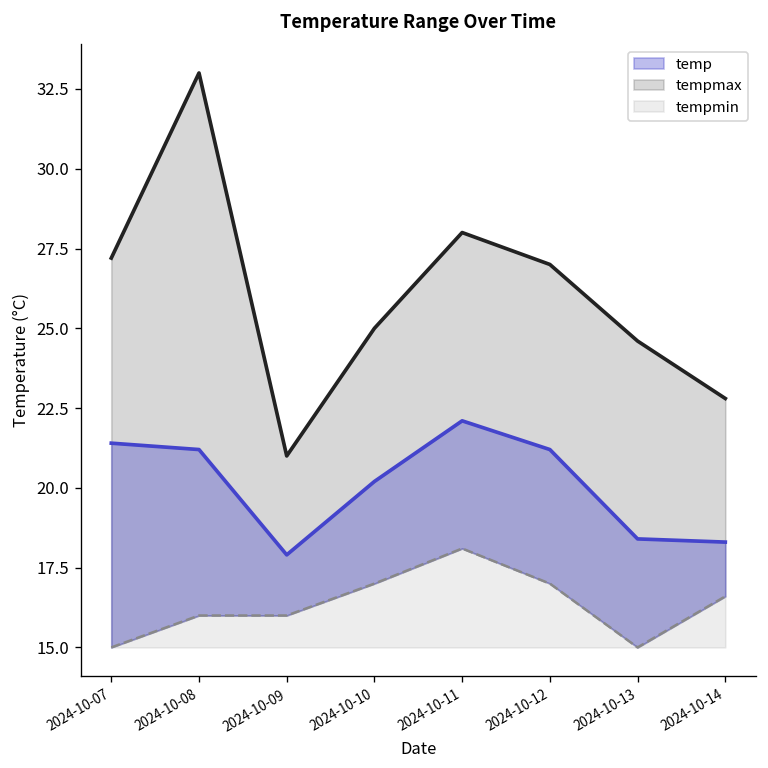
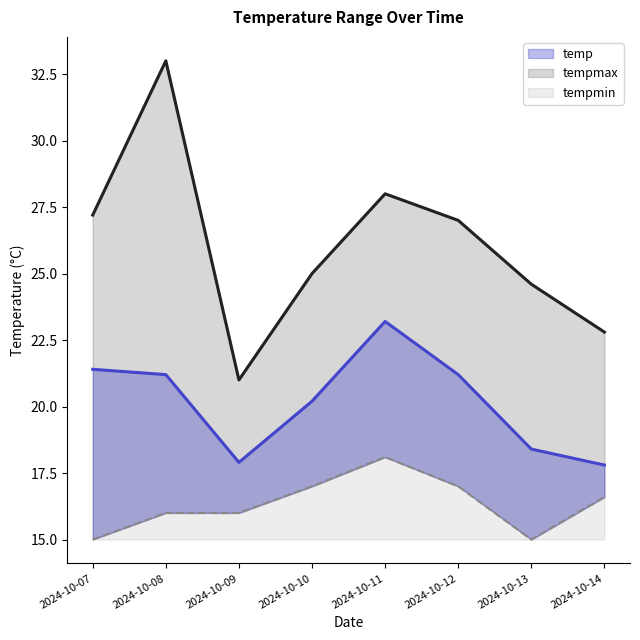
  {
    "temp": {
      "2024-10-07": 21.4,
      "2024-10-08": 21.2,
      "2024-10-09": 17.9,
      "2024-10-10": 20.2,
-     "2024-10-11": 22.1,
+     "2024-10-11": 23.2,
      "2024-10-12": 21.2,
      "2024-10-13": 18.4,
-     "2024-10-14": 18.3
+     "2024-10-14": 17.8
    }
  }
